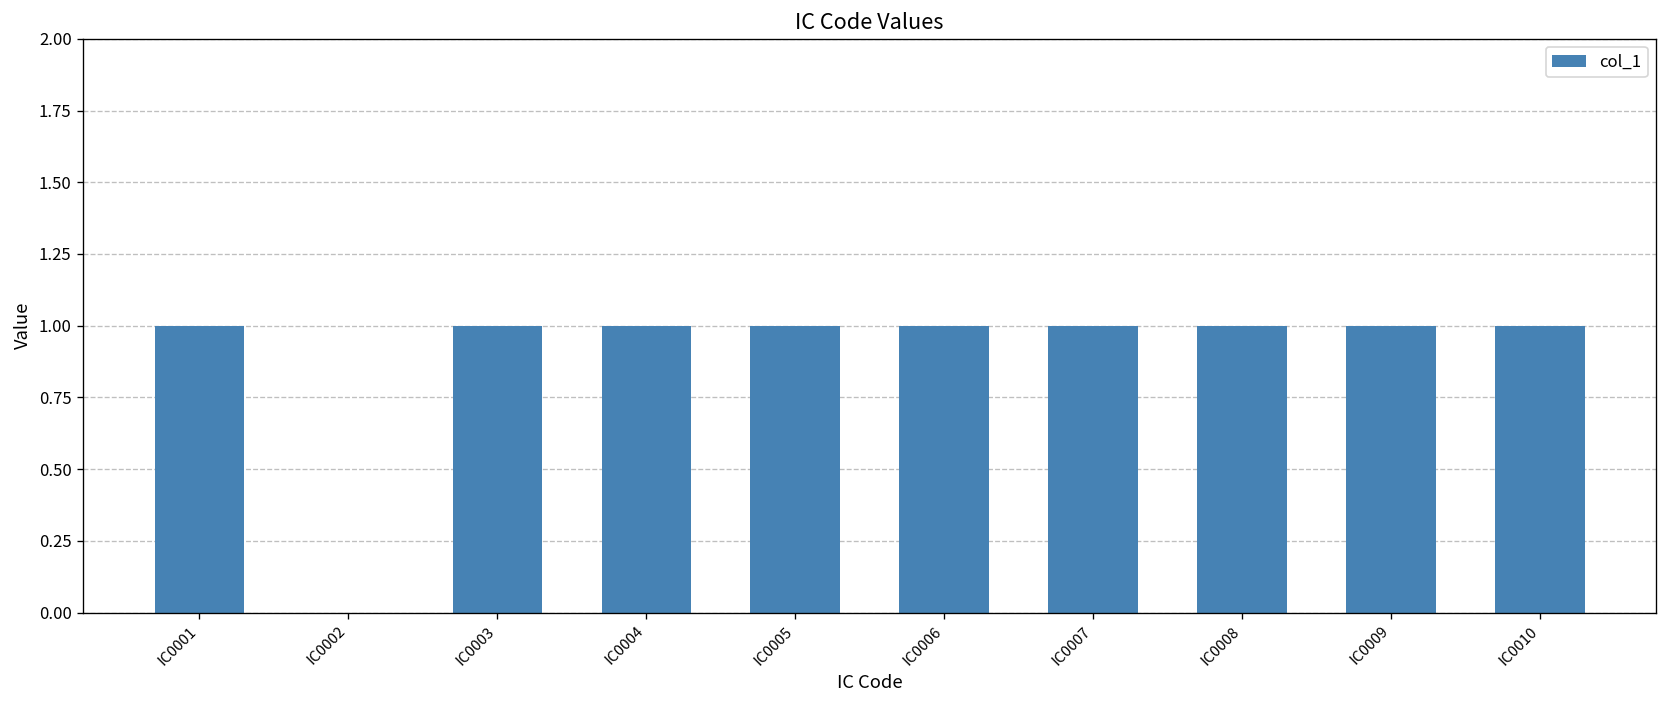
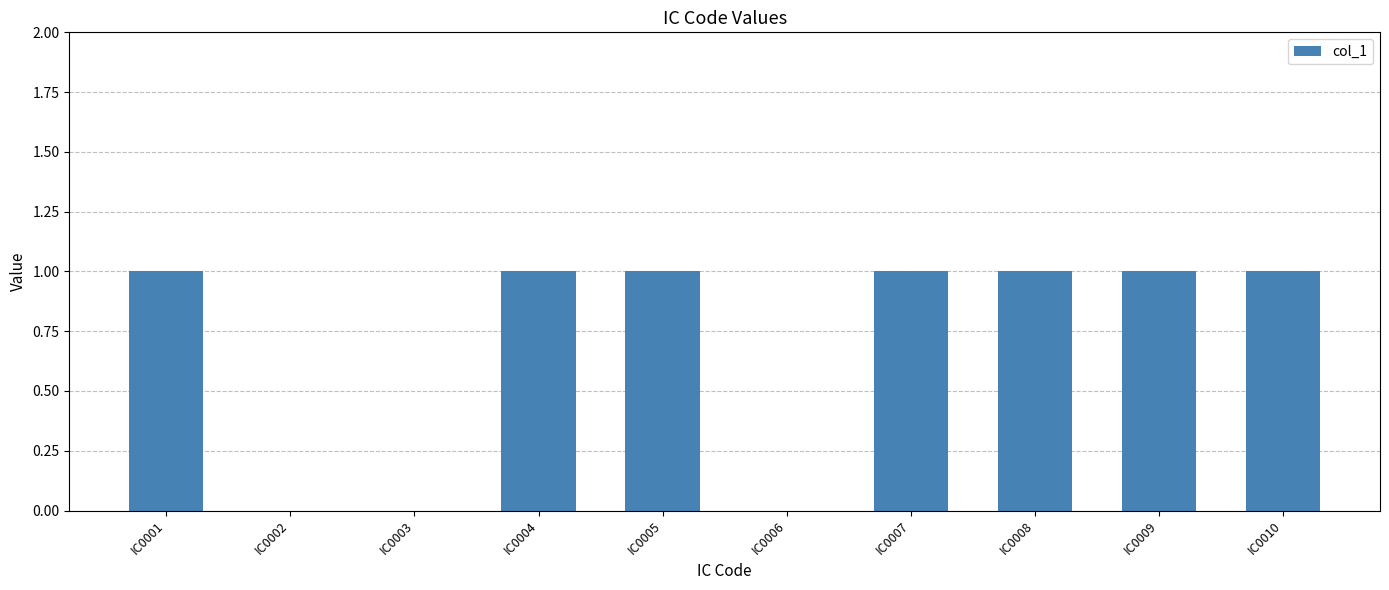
  {
    "IC0001": 1,
    "IC0002": 0,
-   "IC0003": 1,
+   "IC0003": 0,
    "IC0004": 1,
    "IC0005": 1,
-   "IC0006": 1,
+   "IC0006": 0,
    "IC0007": 1,
    "IC0008": 1,
    "IC0009": 1,
    "IC0010": 1
  }
